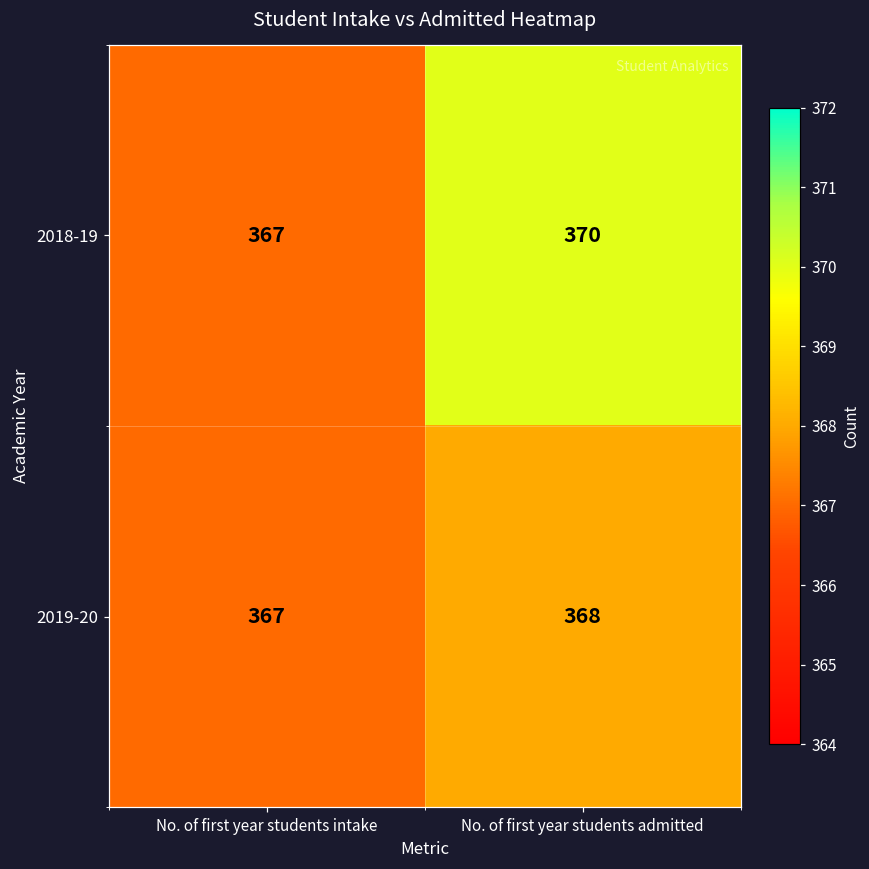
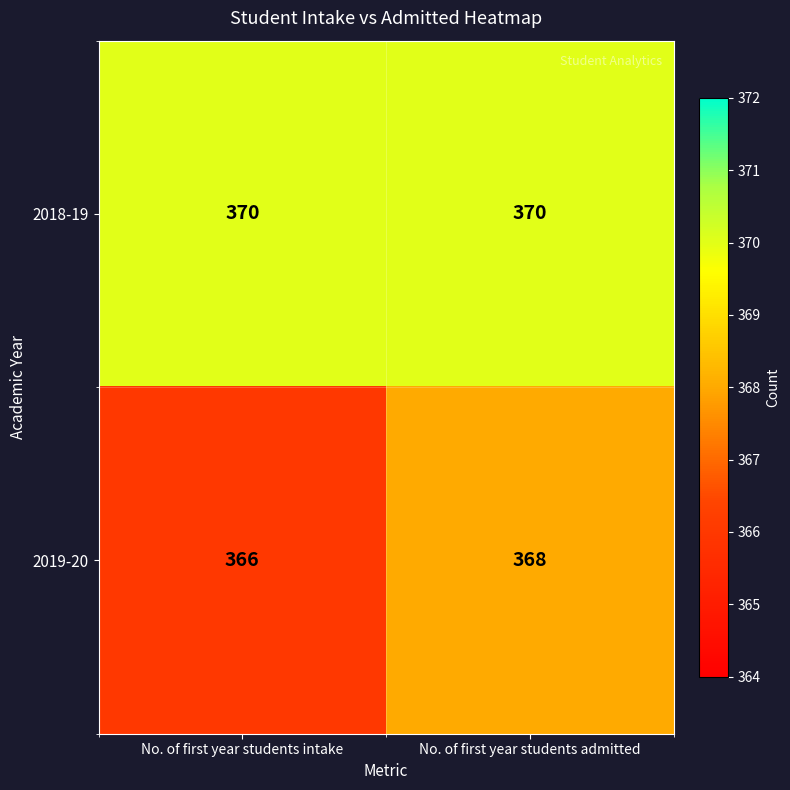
  {
    "2018-19": {
-     "No. of first year students intake": 367
+     "No. of first year students intake": 370
    },
    "2019-20": {
-     "No. of first year students intake": 367,
+     "No. of first year students intake": 366,
      "No. of first year students admitted": 368
    }
  }
